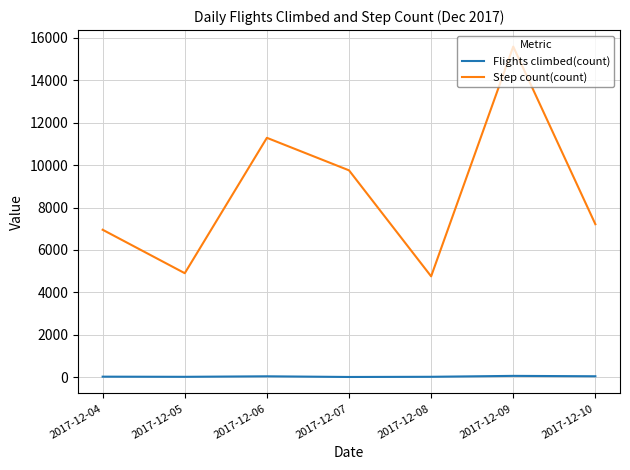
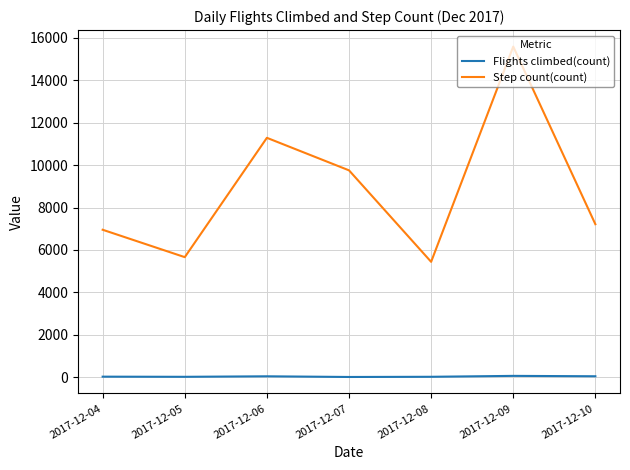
  {
    "Flights climbed(count)": {
      "2017-12-04": 0,
      "2017-12-05": 0,
      "2017-12-06": 0,
      "2017-12-07": 0,
      "2017-12-08": 0,
      "2017-12-09": 100,
      "2017-12-10": 0
    },
    "Step count(count)": {
      "2017-12-04": 7000,
-     "2017-12-05": 4900,
+     "2017-12-05": 5700,
      "2017-12-06": 11300,
      "2017-12-07": 9800,
-     "2017-12-08": 4800,
+     "2017-12-08": 5400,
      "2017-12-10": 7200
    }
  }
